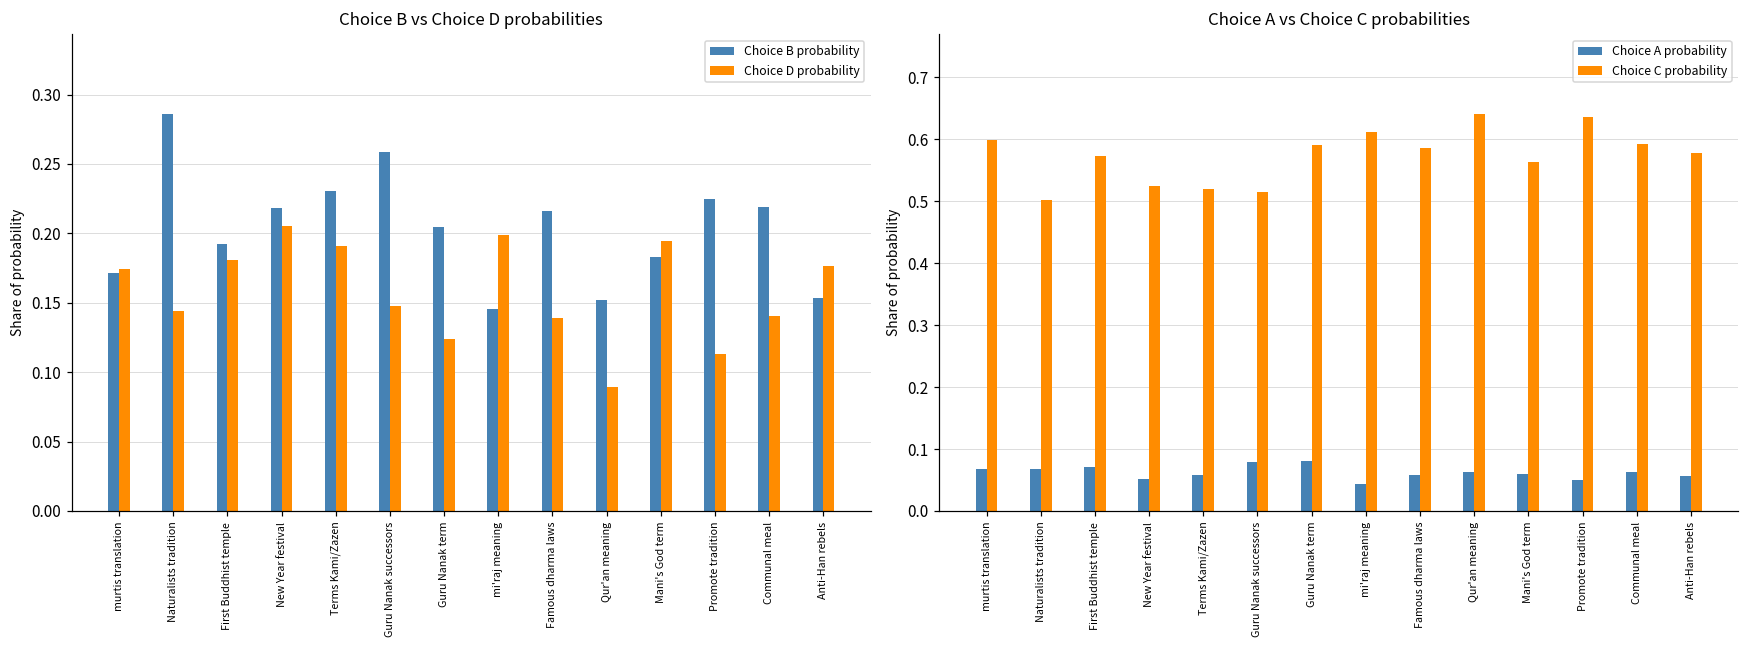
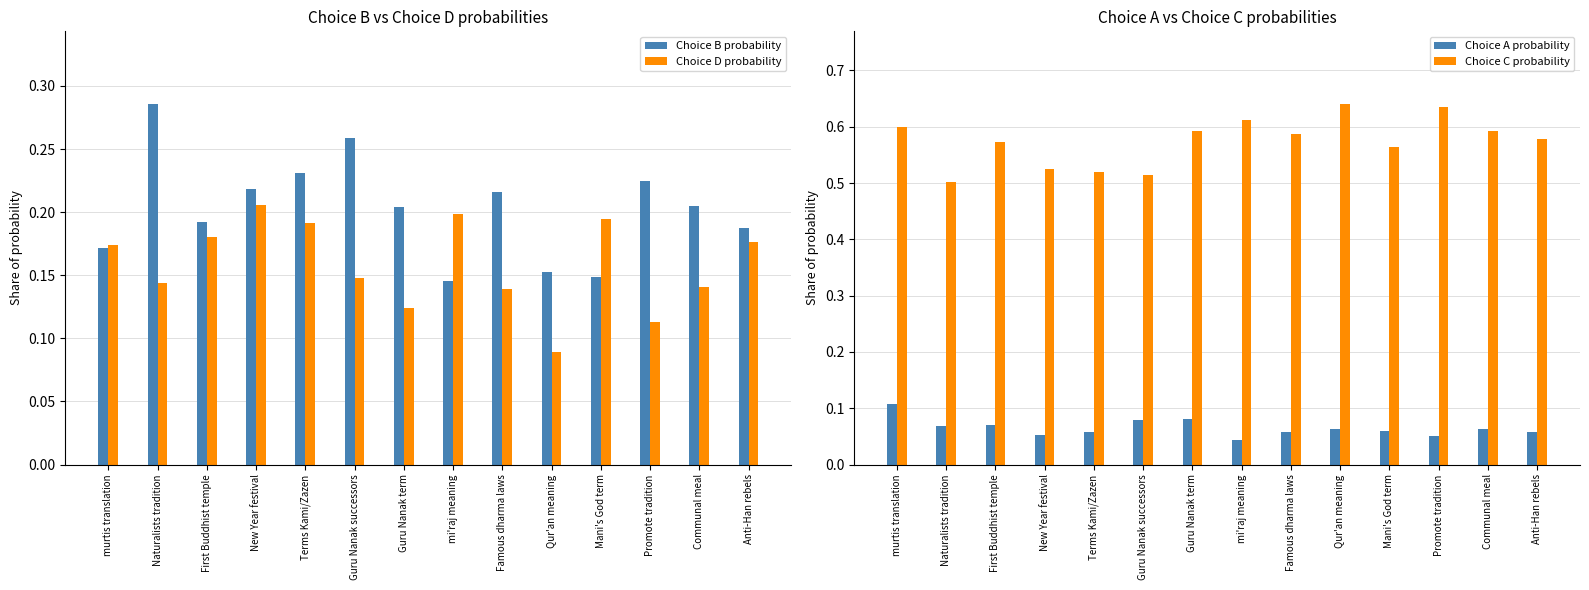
  {
    "Choice B vs Choice D probabilities": {
      "Choice B probability": {
        "murtis translation": 0.172,
        "Naturalists tradition": 0.286,
        "First Buddhist temple": 0.192,
        "New Year festival": 0.219,
        "Terms Kami/Zazen": 0.231,
        "Guru Nanak successors": 0.259,
        "Guru Nanak term": 0.204,
        "mi'raj meaning": 0.145,
        "Famous dharma laws": 0.216,
        "Qur'an meaning": 0.152,
-       "Mani's God term": 0.183,
+       "Mani's God term": 0.149,
        "Promote tradition": 0.225,
-       "Communal meal": 0.219,
-       "Anti-Han rebels": 0.154
+       "Communal meal": 0.205,
+       "Anti-Han rebels": 0.188
      },
      "Choice D probability": {
        "murtis translation": 0.174,
        "Naturalists tradition": 0.144,
        "First Buddhist temple": 0.181,
        "New Year festival": 0.205,
        "Terms Kami/Zazen": 0.191,
        "Guru Nanak successors": 0.147,
        "Guru Nanak term": 0.124,
        "mi'raj meaning": 0.199,
        "Famous dharma laws": 0.139,
        "Qur'an meaning": 0.089,
        "Mani's God term": 0.195,
        "Promote tradition": 0.113,
        "Communal meal": 0.141,
        "Anti-Han rebels": 0.176
      }
    },
    "Choice A vs Choice C probabilities": {
      "Choice A probability": {
-       "murtis translation": 0.07,
+       "murtis translation": 0.11,
        "Naturalists tradition": 0.07,
        "First Buddhist temple": 0.07,
        "New Year festival": 0.05,
        "Terms Kami/Zazen": 0.06,
        "Guru Nanak successors": 0.08,
        "Guru Nanak term": 0.08,
        "mi'raj meaning": 0.04,
        "Famous dharma laws": 0.06,
        "Qur'an meaning": 0.06,
        "Mani's God term": 0.06,
        "Promote tradition": 0.05,
        "Communal meal": 0.06,
        "Anti-Han rebels": 0.06
      },
      "Choice C probability": {
        "murtis translation": 0.60,
        "Naturalists tradition": 0.50,
        "First Buddhist temple": 0.57,
        "New Year festival": 0.52,
        "Terms Kami/Zazen": 0.52,
        "Guru Nanak successors": 0.51,
        "Guru Nanak term": 0.59,
        "mi'raj meaning": 0.61,
        "Famous dharma laws": 0.59,
        "Qur'an meaning": 0.64,
        "Mani's God term": 0.56,
        "Promote tradition": 0.64,
        "Communal meal": 0.59,
        "Anti-Han rebels": 0.58
      }
    }
  }
